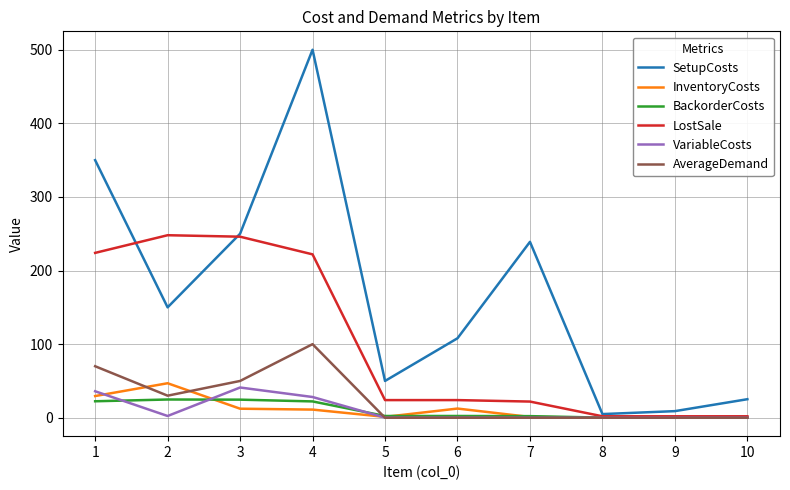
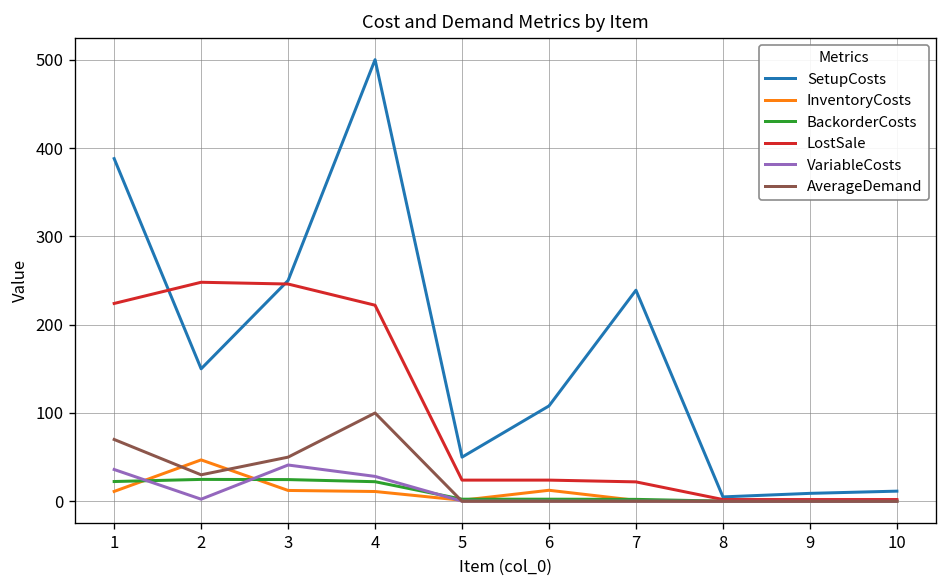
  {
    "SetupCosts": {
-     "1": 350,
+     "1": 390,
      "2": 150,
      "3": 250,
      "4": 500,
      "5": 50,
      "6": 110,
      "7": 240,
      "9": 10,
-     "10": 30
+     "10": 10
    },
    "InventoryCosts": {
-     "1": 30,
+     "1": 10,
      "2": 50,
      "3": 10,
      "4": 10,
      "6": 10
    },
    "BackorderCosts": {
      "1": 20,
      "2": 20,
      "3": 20,
      "4": 20
    },
    "LostSale": {
      "1": 220,
      "2": 250,
      "3": 250,
      "4": 220,
      "5": 20,
      "6": 20,
      "7": 20
    },
    "VariableCosts": {
      "1": 40,
      "2": 0,
      "3": 40,
      "4": 30
    },
    "AverageDemand": {
      "1": 70,
      "2": 30,
      "3": 50,
      "4": 100
    }
  }
